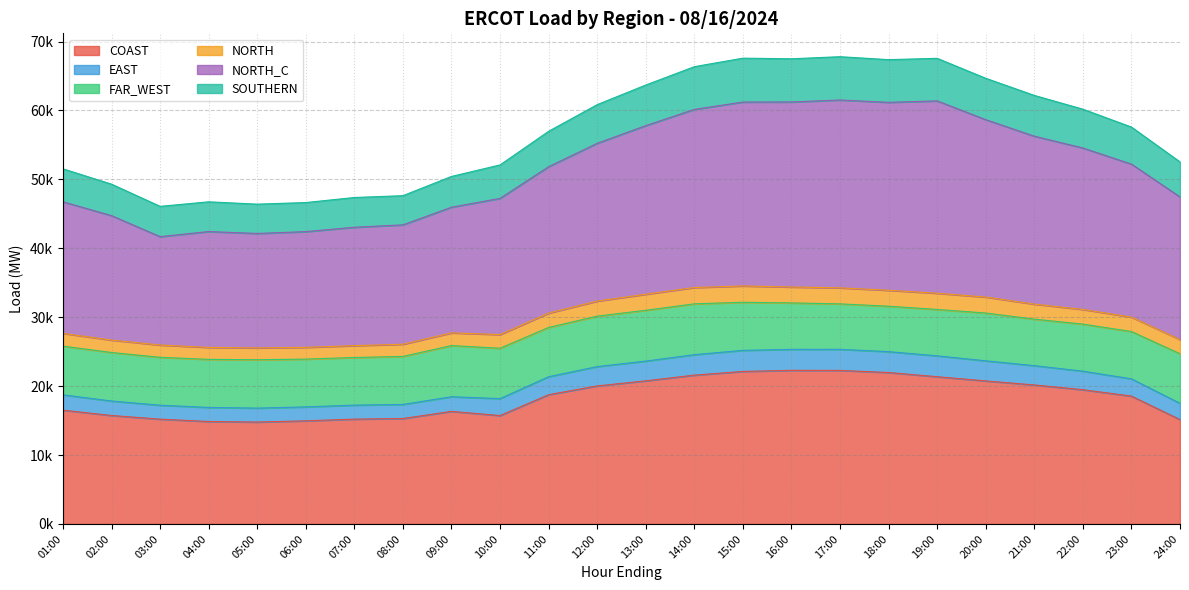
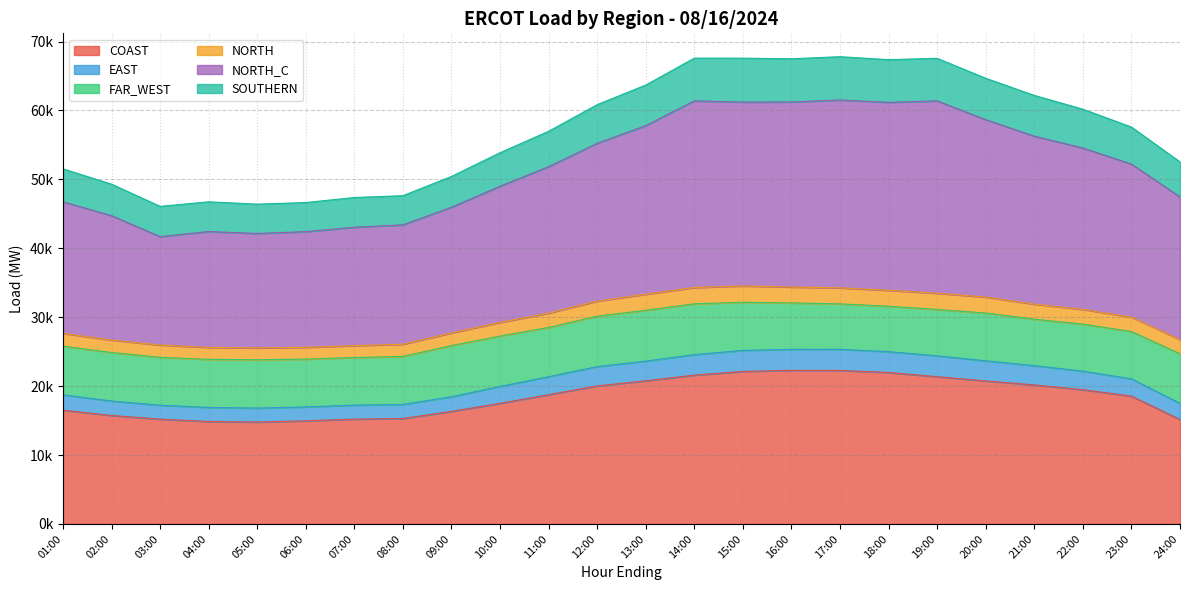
  {
    "COAST": {
      "01:00": 17000,
      "02:00": 16000,
      "03:00": 15000,
      "04:00": 15000,
      "05:00": 15000,
      "06:00": 15000,
      "07:00": 15000,
      "08:00": 15000,
      "09:00": 16000,
-     "10:00": 16000,
+     "10:00": 17000,
      "11:00": 19000,
      "12:00": 20000,
      "13:00": 21000,
      "14:00": 22000,
      "15:00": 22000,
      "16:00": 22000,
      "17:00": 22000,
      "18:00": 22000,
      "19:00": 21000,
      "20:00": 21000,
      "21:00": 20000,
      "22:00": 19000,
      "23:00": 19000,
      "24:00": 15000
    },
    "EAST": {
      "01:00": 2000,
      "02:00": 2000,
      "03:00": 2000,
      "04:00": 2000,
      "05:00": 2000,
      "06:00": 2000,
      "07:00": 2000,
      "08:00": 2000,
      "09:00": 2000,
      "10:00": 2000,
      "11:00": 3000,
      "12:00": 3000,
      "13:00": 3000,
      "14:00": 3000,
      "15:00": 3000,
      "16:00": 3000,
      "17:00": 3000,
      "18:00": 3000,
      "19:00": 3000,
      "20:00": 3000,
      "21:00": 3000,
      "22:00": 3000,
      "23:00": 3000,
      "24:00": 2000
    },
    "NORTH": {
      "01:00": 2000,
      "02:00": 2000,
      "03:00": 2000,
      "04:00": 2000,
      "05:00": 2000,
      "06:00": 2000,
      "07:00": 2000,
      "08:00": 2000,
      "09:00": 2000,
      "10:00": 2000,
      "11:00": 2000,
      "12:00": 2000,
      "13:00": 2000,
      "14:00": 2000,
      "15:00": 2000,
      "16:00": 2000,
      "17:00": 2000,
      "18:00": 2000,
      "19:00": 2000,
      "20:00": 2000,
      "21:00": 2000,
      "22:00": 2000,
      "23:00": 2000,
      "24:00": 2000
    },
    "NORTH_C": {
      "01:00": 19000,
      "02:00": 18000,
      "03:00": 16000,
      "04:00": 17000,
      "05:00": 17000,
      "06:00": 17000,
      "07:00": 17000,
      "08:00": 17000,
      "09:00": 18000,
      "10:00": 20000,
      "11:00": 21000,
      "12:00": 23000,
      "13:00": 24000,
-     "14:00": 26000,
+     "14:00": 27000,
      "15:00": 27000,
      "16:00": 27000,
      "17:00": 27000,
      "18:00": 27000,
      "19:00": 28000,
      "20:00": 26000,
      "21:00": 24000,
      "22:00": 23000,
      "23:00": 22000,
      "24:00": 21000
    }
  }
